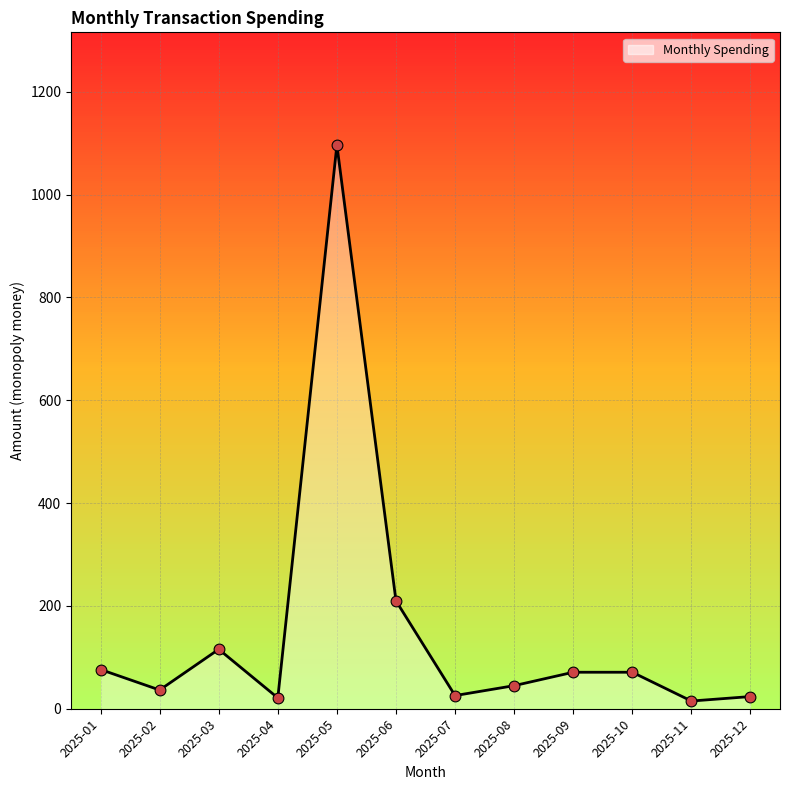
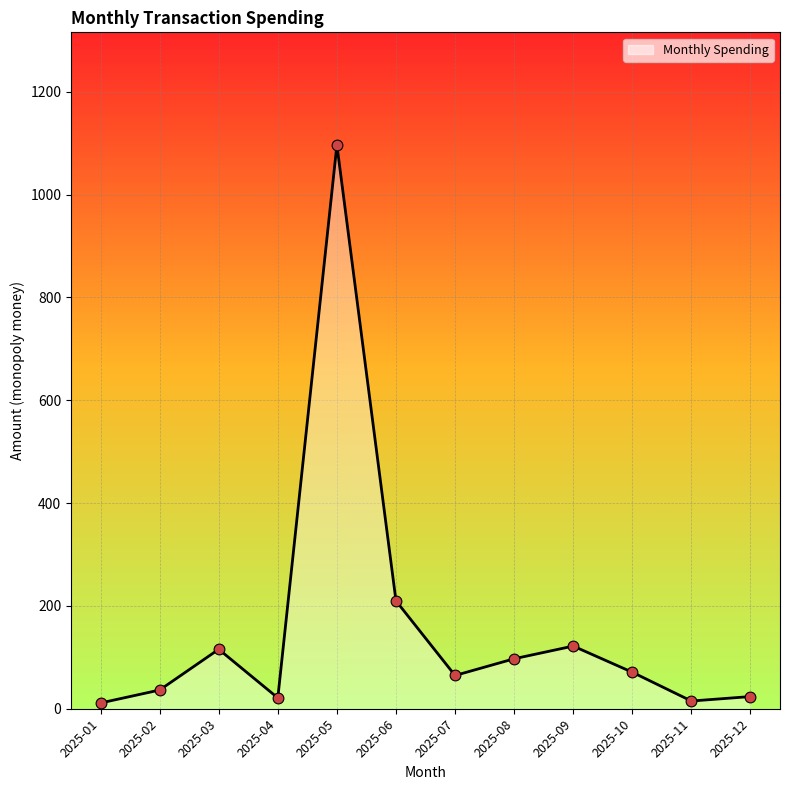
  {
    "Monthly Spending": {
-     "2025-01": 80,
+     "2025-01": 10,
      "2025-02": 40,
      "2025-03": 120,
      "2025-04": 20,
      "2025-05": 1100,
      "2025-06": 210,
-     "2025-07": 30,
-     "2025-08": 40,
-     "2025-09": 70,
+     "2025-07": 60,
+     "2025-08": 100,
+     "2025-09": 120,
      "2025-10": 70,
      "2025-11": 20,
      "2025-12": 20
    }
  }
